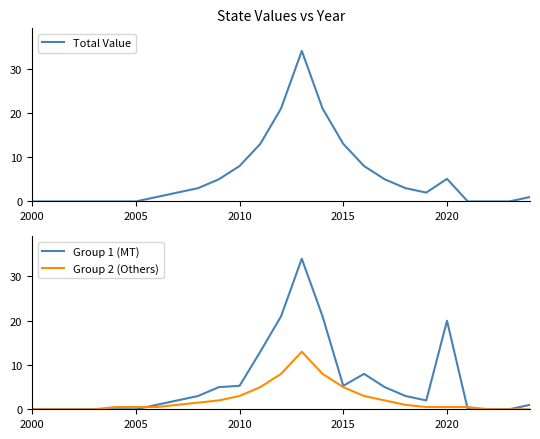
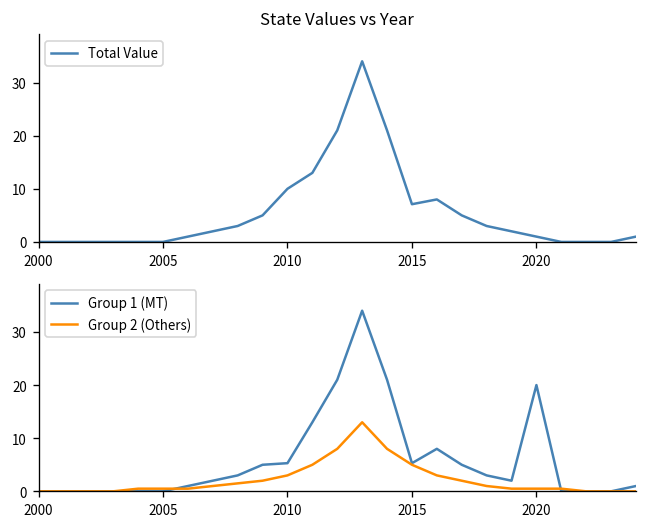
  {
    "State Values vs Year": {
      "2000": 0,
      "2005": 0,
-     "2010": 8,
-     "2015": 13,
-     "2020": 5
+     "2010": 10,
+     "2015": 7,
+     "2020": 1
    }
  }
